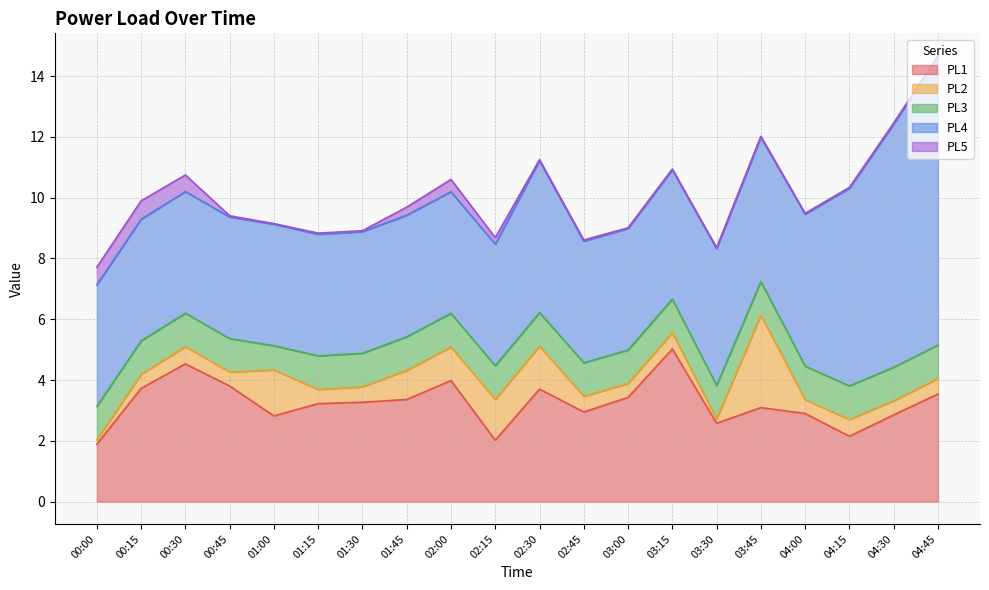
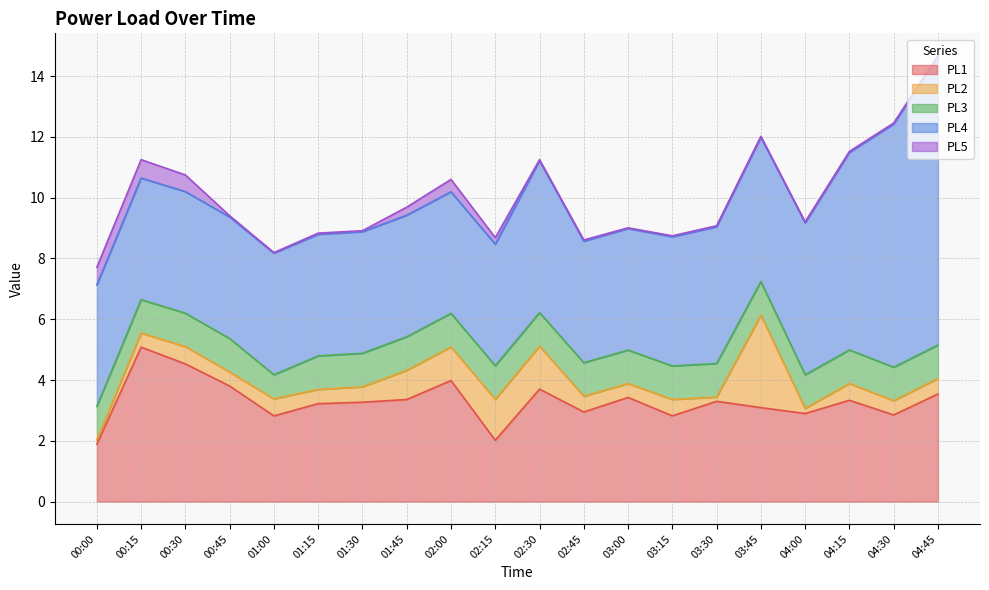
  {
    "PL1": {
      "00:00": 1.9,
-     "00:15": 3.7,
+     "00:15": 5.1,
      "00:30": 4.5,
      "00:45": 3.8,
      "01:00": 2.8,
      "01:15": 3.2,
      "01:30": 3.3,
      "01:45": 3.4,
      "02:00": 4.0,
      "02:15": 2.0,
      "02:30": 3.7,
      "02:45": 3.0,
      "03:00": 3.4,
-     "03:15": 5.0,
-     "03:30": 2.6,
+     "03:15": 2.8,
+     "03:30": 3.3,
      "03:45": 3.1,
      "04:00": 2.9,
-     "04:15": 2.2,
+     "04:15": 3.3,
      "04:30": 2.9,
      "04:45": 3.5
    },
    "PL2": {
      "00:00": 0.1,
      "00:15": 0.5,
      "00:30": 0.6,
      "00:45": 0.5,
-     "01:00": 1.5,
+     "01:00": 0.6,
      "01:15": 0.5,
      "01:30": 0.5,
      "01:45": 1.0,
      "02:00": 1.1,
      "02:15": 1.3,
      "02:30": 1.4,
      "02:45": 0.5,
      "03:00": 0.5,
      "03:15": 0.5,
      "03:30": 0.1,
      "03:45": 3.0,
-     "04:00": 0.5,
+     "04:00": 0.2,
      "04:15": 0.6,
      "04:30": 0.5,
      "04:45": 0.5
    },
    "PL3": {
      "00:00": 1.1,
      "00:15": 1.1,
      "00:30": 1.1,
      "00:45": 1.1,
      "01:00": 0.8,
      "01:15": 1.1,
      "01:30": 1.1,
      "01:45": 1.1,
      "02:00": 1.1,
      "02:15": 1.1,
      "02:30": 1.1,
      "02:45": 1.1,
      "03:00": 1.1,
      "03:15": 1.1,
      "03:30": 1.1,
      "03:45": 1.1,
      "04:00": 1.1,
      "04:15": 1.1,
      "04:30": 1.1,
      "04:45": 1.1
    },
    "PL4": {
      "00:00": 4.0,
      "00:15": 4.0,
      "00:30": 4.0,
      "01:45": 4.0,
      "02:00": 4.0,
      "02:15": 4.0
    },
    "PL5": {
      "00:00": 0.6,
      "00:15": 0.6,
      "00:30": 0.5,
      "01:45": 0.3,
      "02:00": 0.4,
      "02:15": 0.2
    }
  }
